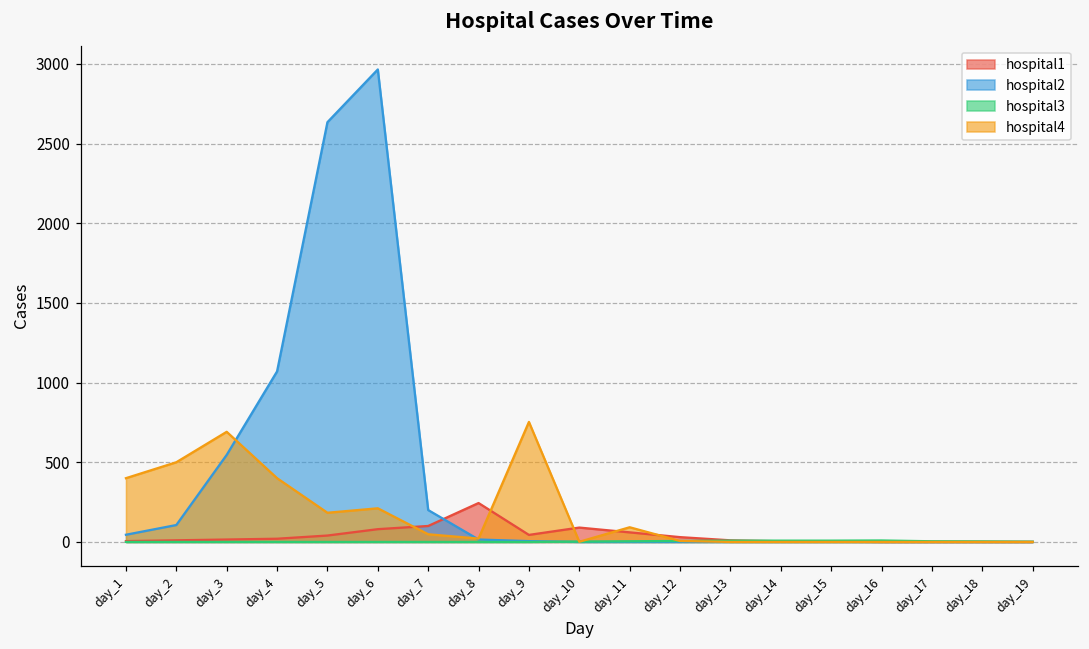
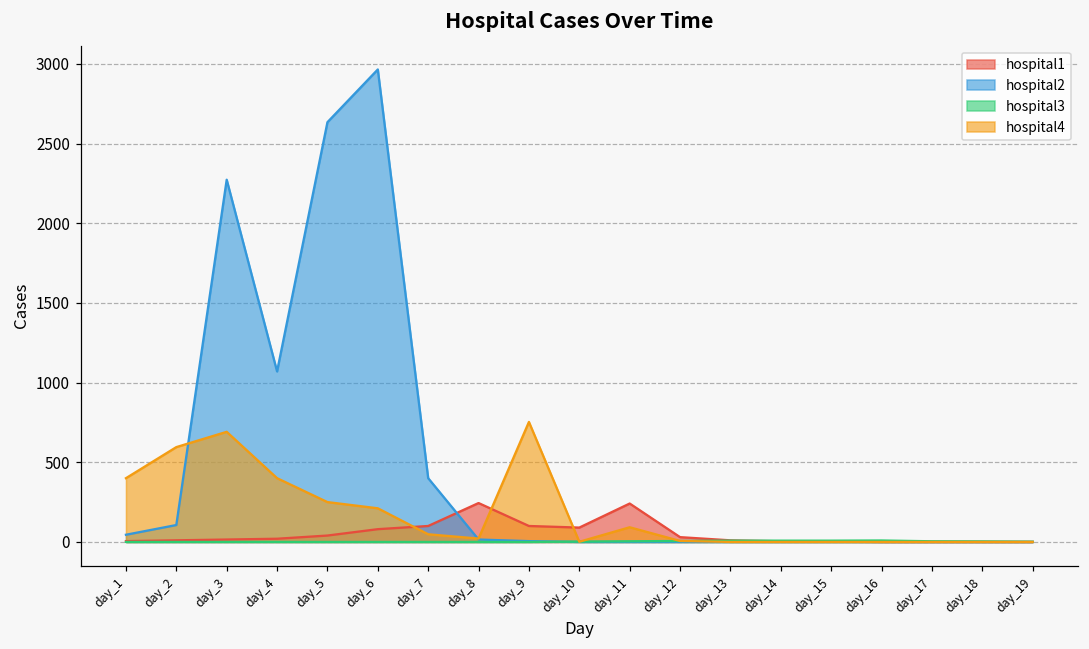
  {
    "hospital1": {
      "day_4": 20,
      "day_5": 40,
      "day_6": 80,
      "day_7": 100,
      "day_8": 240,
-     "day_9": 40,
+     "day_9": 100,
      "day_10": 90,
-     "day_11": 60,
+     "day_11": 240,
      "day_12": 30
    },
    "hospital2": {
      "day_1": 50,
      "day_2": 110,
-     "day_3": 550,
+     "day_3": 2270,
      "day_4": 1070,
      "day_5": 2630,
      "day_6": 2970,
-     "day_7": 200
+     "day_7": 400
    },
    "hospital3": {
      "day_4": 0,
      "day_5": 0,
      "day_6": 0,
      "day_7": 0
    },
    "hospital4": {
      "day_1": 400,
-     "day_2": 500,
+     "day_2": 600,
      "day_3": 690,
      "day_4": 400,
-     "day_5": 180,
+     "day_5": 250,
      "day_6": 210,
      "day_7": 50,
      "day_9": 750,
      "day_11": 90
    }
  }
